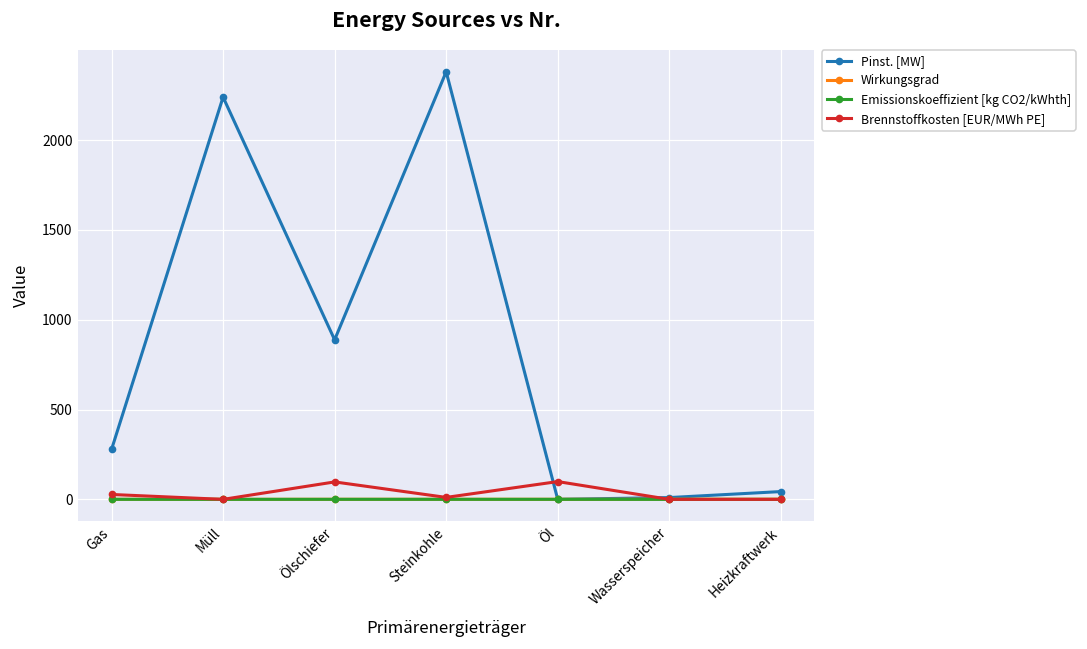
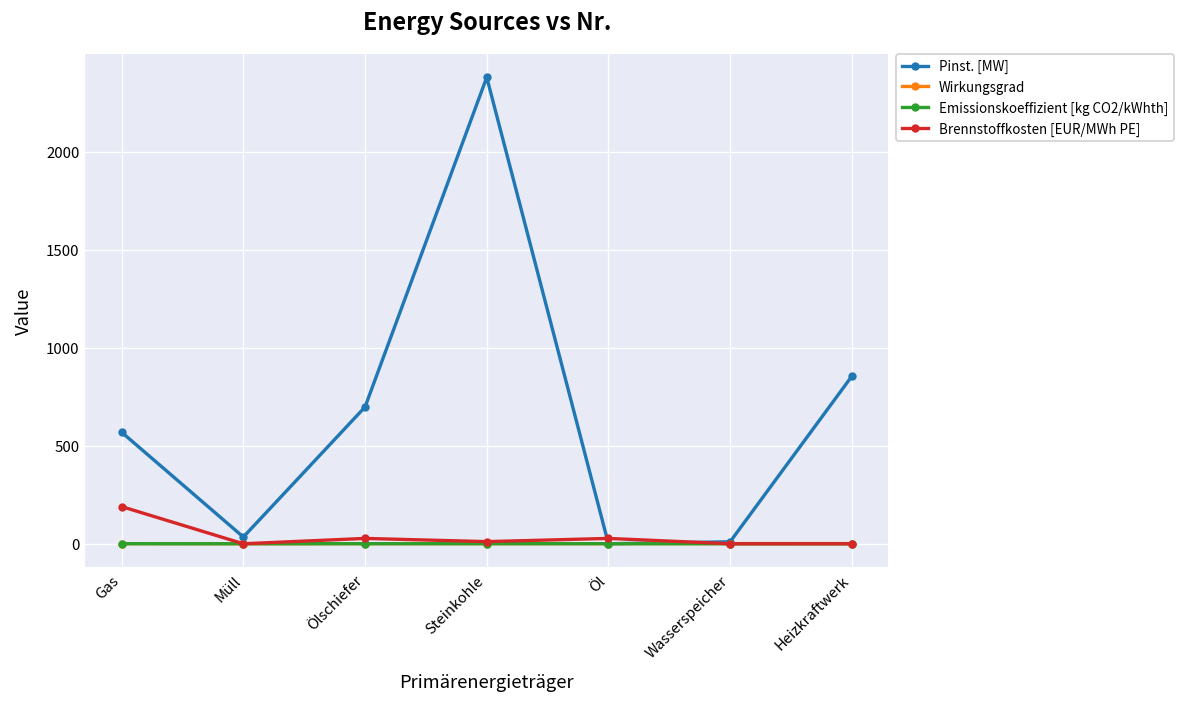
  {
    "Pinst. [MW]": {
-     "Gas": 280,
-     "Müll": 2240,
-     "Ölschiefer": 890,
+     "Gas": 570,
+     "Müll": 30,
+     "Ölschiefer": 700,
      "Steinkohle": 2380,
-     "Heizkraftwerk": 40
+     "Heizkraftwerk": 850
    },
    "Emissionskoeffizient [kg CO2/kWhth]": {
      "Gas": 0,
      "Ölschiefer": 0
    },
    "Brennstoffkosten [EUR/MWh PE]": {
-     "Gas": 30,
-     "Ölschiefer": 100,
-     "Öl": 100
+     "Gas": 190,
+     "Ölschiefer": 30,
+     "Öl": 30
    }
  }
